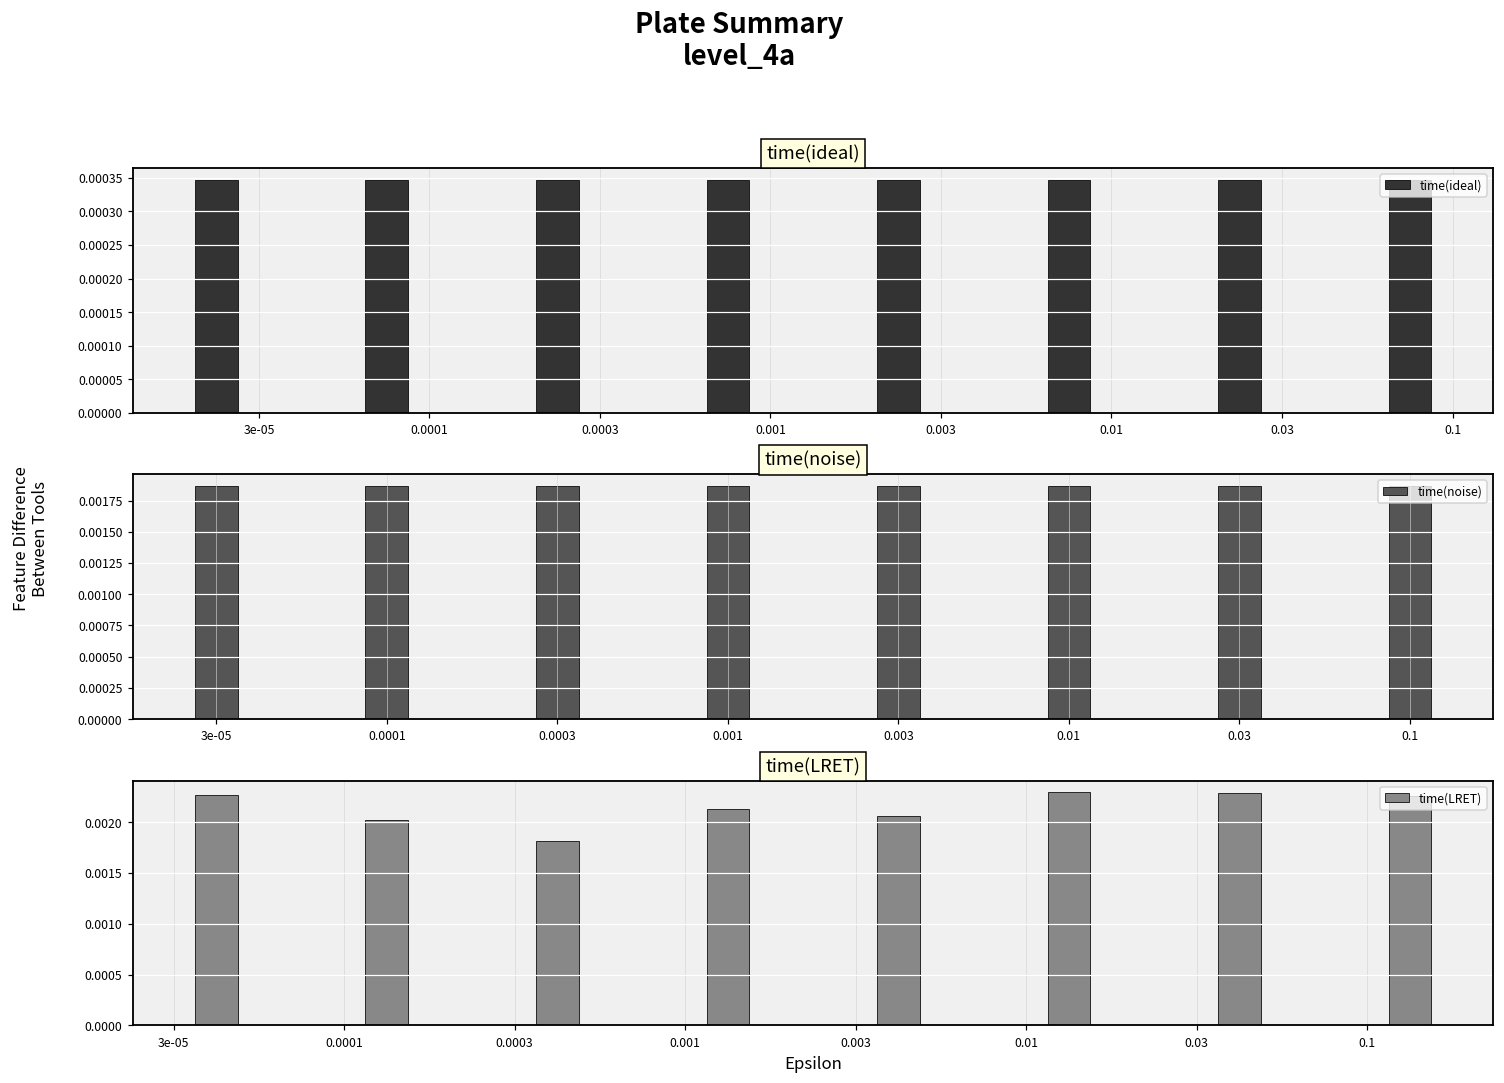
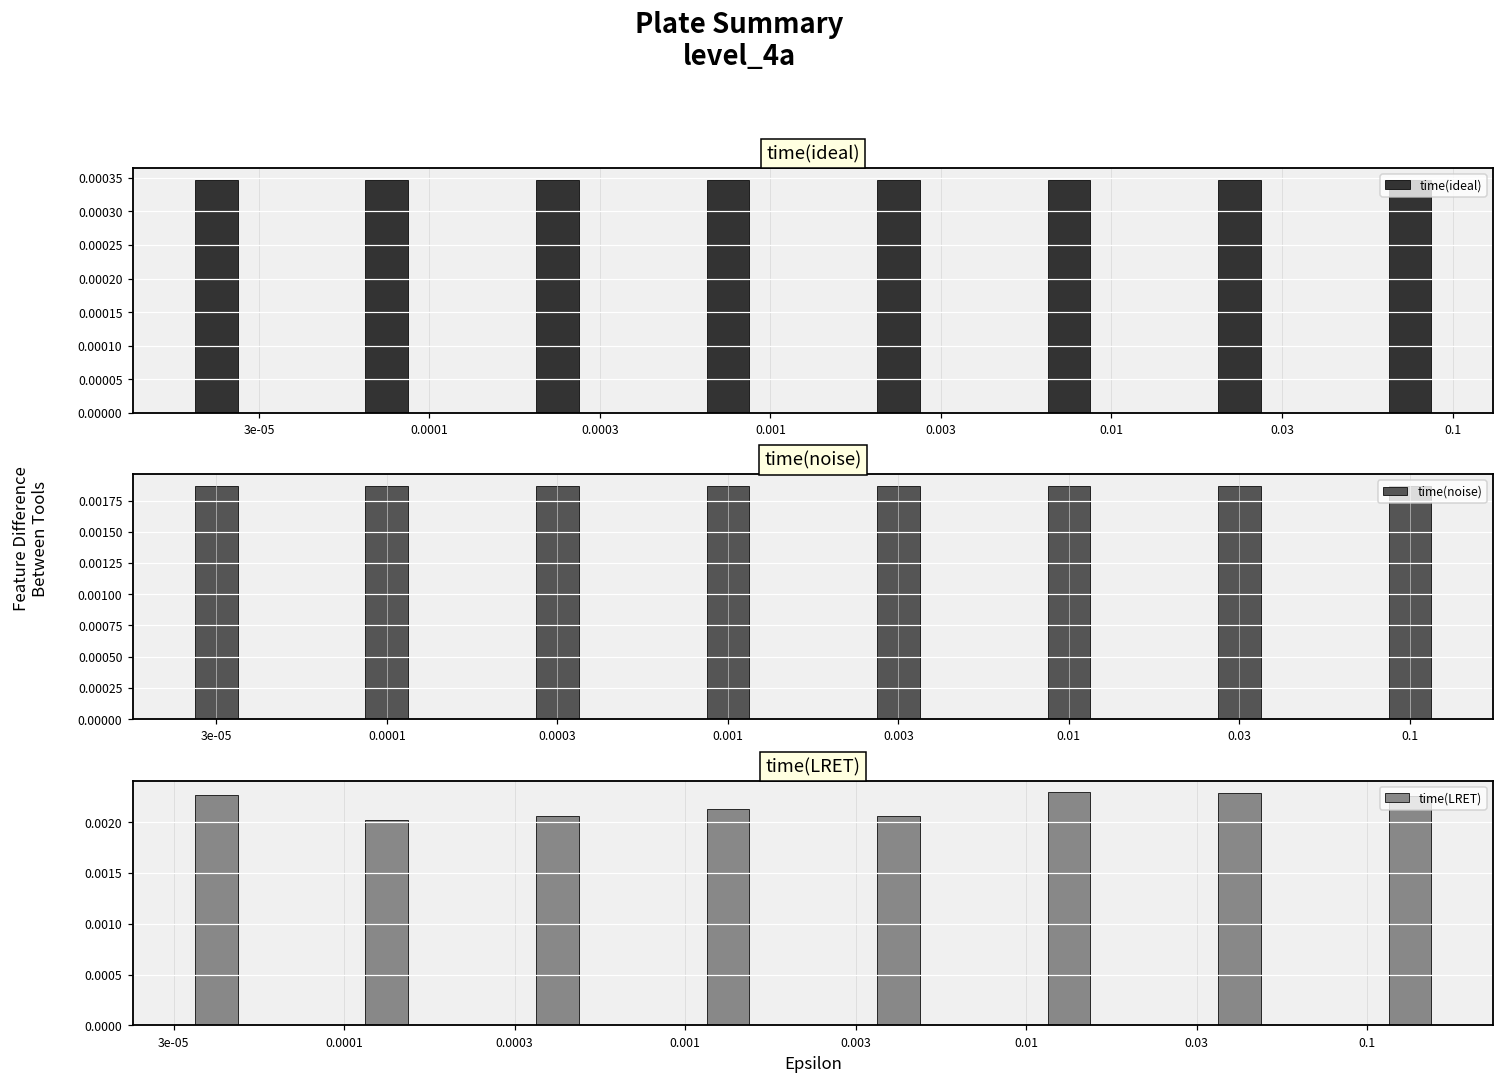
  {
    "time(ideal)": {
      "3e-05": 0.00035,
      "0.0001": 0.00035,
      "0.0003": 0.00035,
      "0.001": 0.00035,
      "0.003": 0.00035,
      "0.01": 0.00035,
      "0.03": 0.00035
    },
    "time(noise)": {
      "3e-05": 0.00187,
      "0.0001": 0.00187,
      "0.0003": 0.00187,
      "0.001": 0.00187,
      "0.003": 0.00187,
      "0.01": 0.00187,
      "0.03": 0.00187
    },
    "time(LRET)": {
      "3e-05": 0.0023,
      "0.0001": 0.0020,
-     "0.0003": 0.0018,
+     "0.0003": 0.0021,
      "0.001": 0.0021,
      "0.003": 0.0021,
      "0.01": 0.0023,
      "0.03": 0.0023
    }
  }
